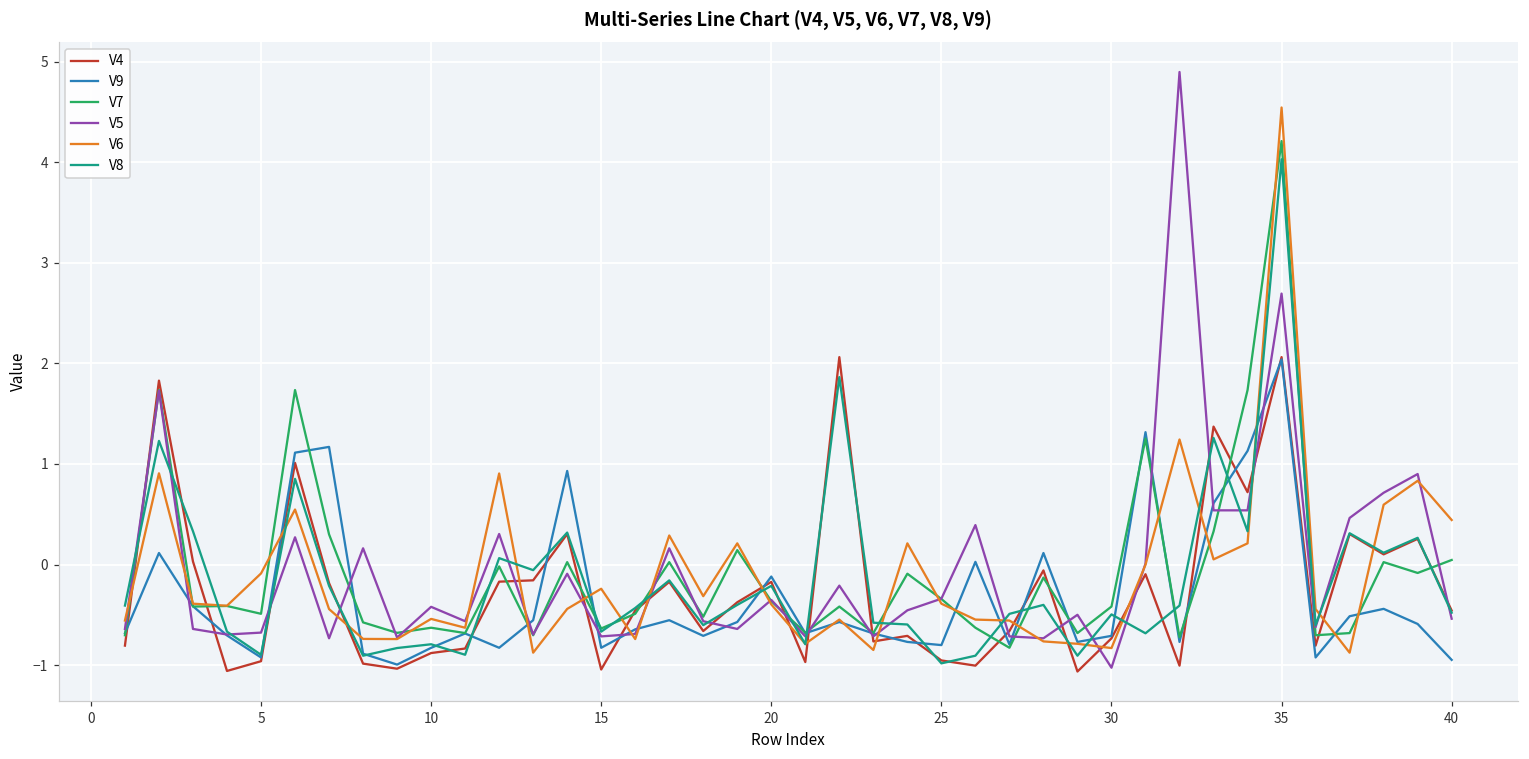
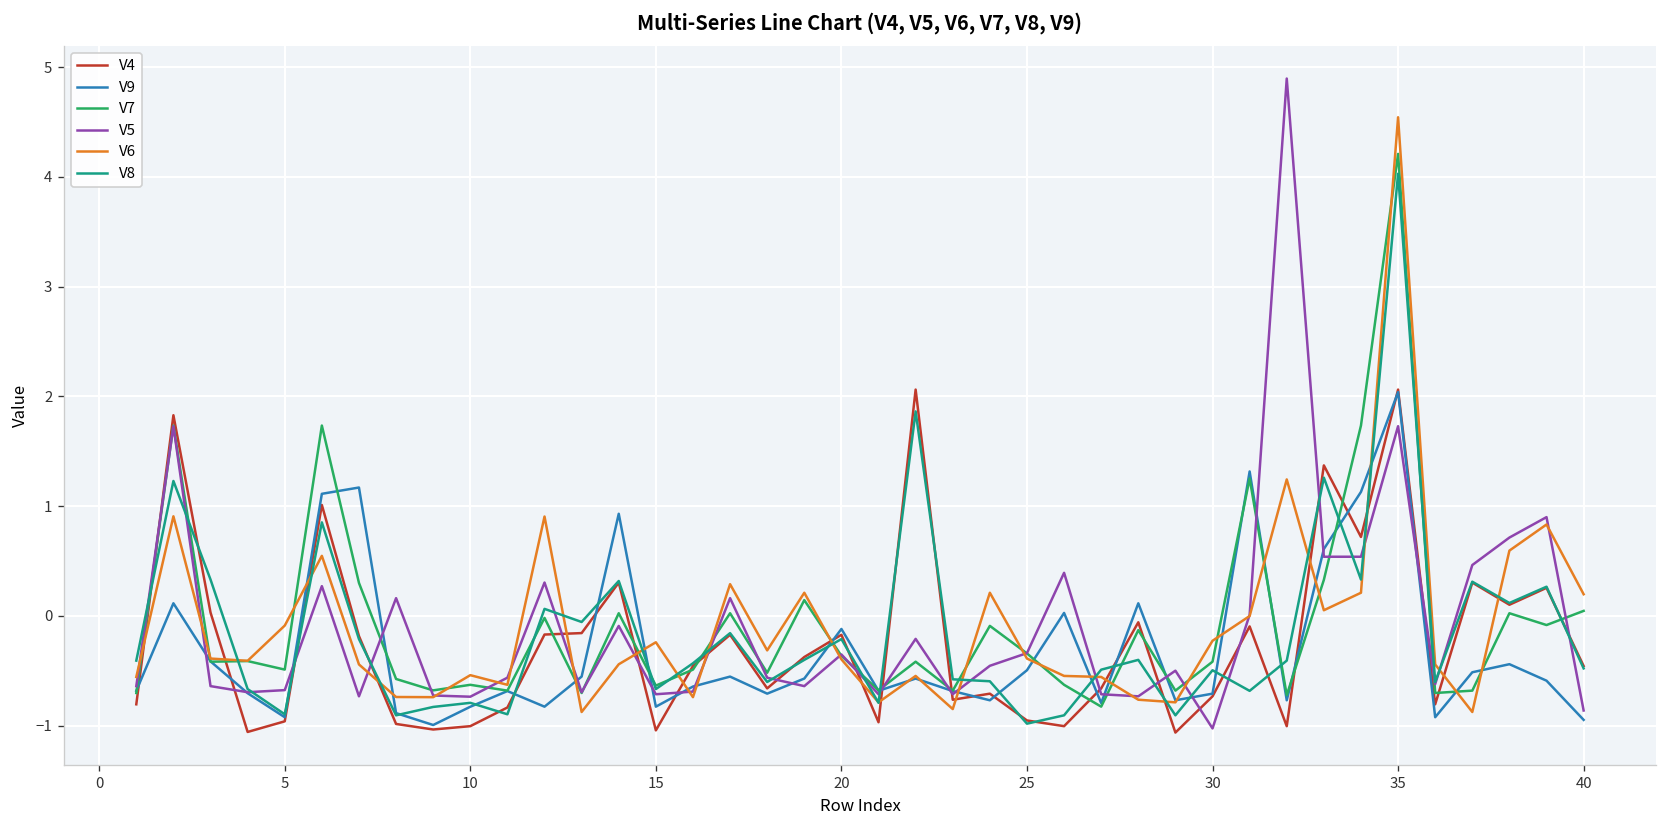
  {
    "V4": {
      "5": -1.0,
-     "10": -0.9,
+     "10": -1.0,
      "15": -1.0,
      "20": -0.2,
      "25": -1.0
    },
    "V9": {
      "10": -0.8,
      "15": -0.8,
      "20": -0.1,
-     "25": -0.8,
+     "25": -0.5,
      "40": -0.9
    },
    "V5": {
      "5": -0.7,
-     "10": -0.4,
+     "10": -0.7,
      "15": -0.7,
      "30": -1.0,
-     "35": 2.7,
-     "40": -0.5
+     "35": 1.7,
+     "40": -0.9
    },
    "V6": {
      "5": -0.1,
      "10": -0.5,
      "15": -0.2,
      "20": -0.4,
      "25": -0.4,
-     "30": -0.8,
+     "30": -0.2,
      "35": 4.5,
-     "40": 0.4
+     "40": 0.2
    }
  }
